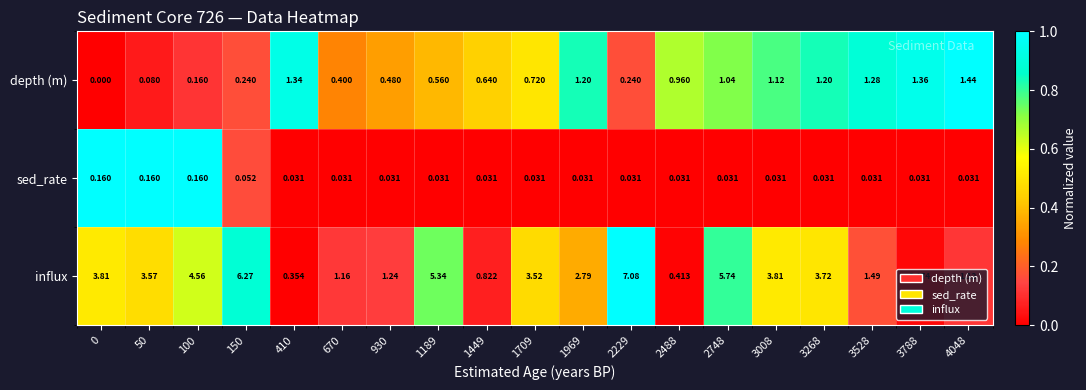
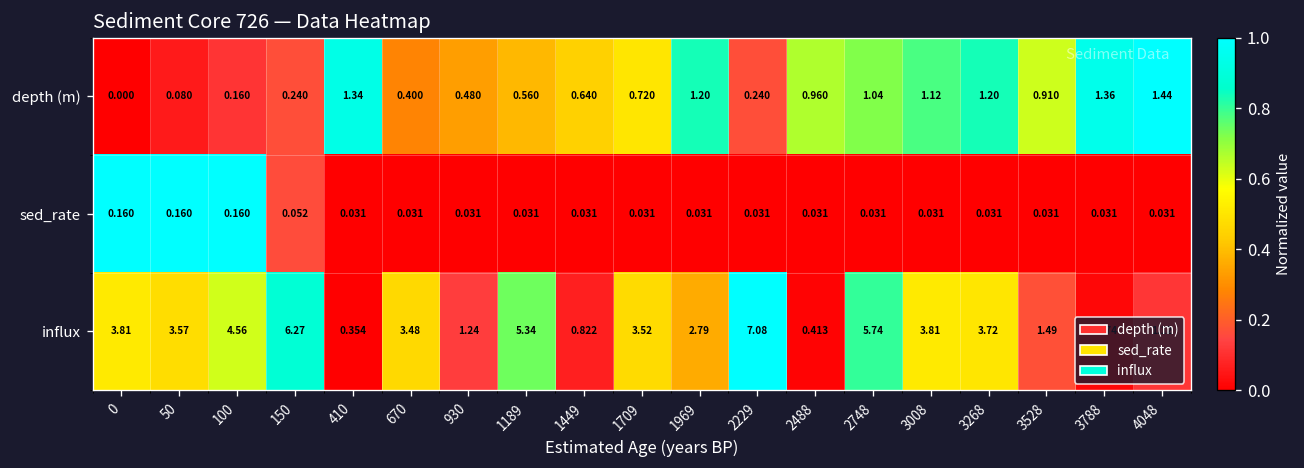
  {
    "depth (m)": {
      "0": 0.000,
      "50": 0.080,
      "100": 0.160,
      "150": 0.240,
      "410": 1.34,
      "670": 0.400,
      "930": 0.480,
      "1189": 0.560,
      "1449": 0.640,
      "1709": 0.720,
      "1969": 1.20,
      "2229": 0.240,
      "2488": 0.960,
      "2748": 1.04,
      "3008": 1.12,
      "3268": 1.20,
-     "3528": 1.28,
+     "3528": 0.910,
      "4048": 1.44
    },
    "sed_rate": {
      "0": 0.160,
      "50": 0.160,
      "100": 0.160,
      "150": 0.052,
      "410": 0.031,
      "670": 0.031,
      "930": 0.031,
      "1189": 0.031,
      "1449": 0.031,
      "1709": 0.031,
      "1969": 0.031,
      "2229": 0.031,
      "2488": 0.031,
      "2748": 0.031,
      "3008": 0.031,
      "3268": 0.031,
      "3528": 0.031,
      "3788": 0.031,
      "4048": 0.031
    },
    "influx": {
      "0": 3.81,
      "50": 3.57,
      "100": 4.56,
      "150": 6.27,
      "410": 0.354,
-     "670": 1.16,
+     "670": 3.48,
      "930": 1.24,
      "1189": 5.34,
      "1449": 0.822,
      "1709": 3.52,
      "1969": 2.79,
      "2229": 7.08,
      "2488": 0.413,
      "2748": 5.74,
      "3008": 3.81,
      "3268": 3.72,
      "3528": 1.49
    }
  }
